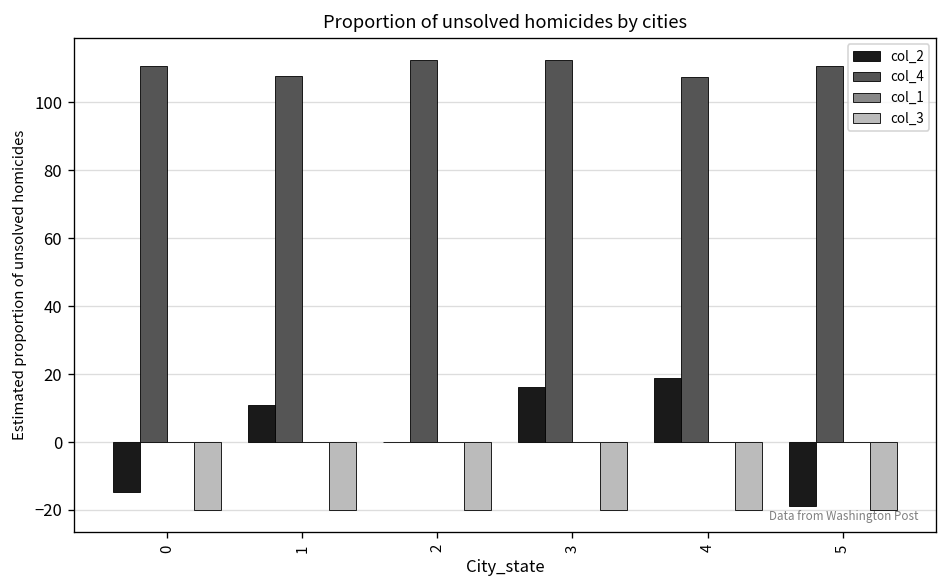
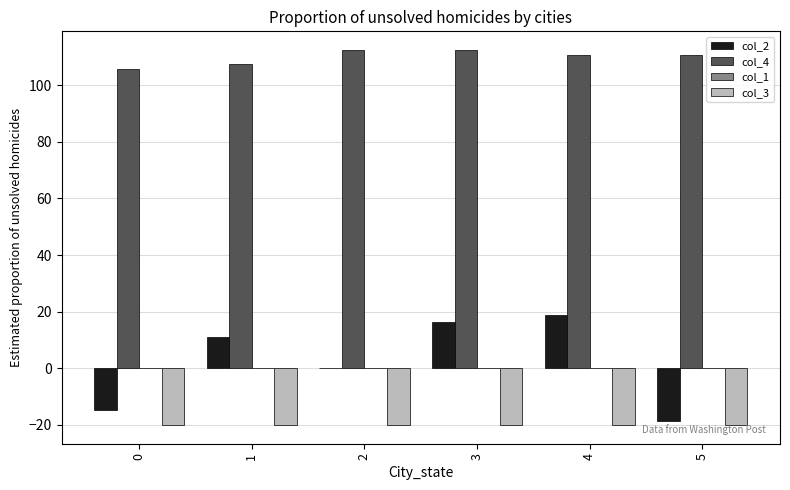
  {
    "col_2": {
      "0": -15,
      "1": 11,
      "2": 0,
      "3": 16,
      "4": 19,
      "5": -19
    },
    "col_4": {
-     "0": 111,
+     "0": 106,
      "1": 108,
      "2": 112,
      "3": 112,
-     "4": 108,
+     "4": 111,
      "5": 111
    },
    "col_1": {
      "0": 0,
      "1": 0,
      "2": 0,
      "3": 0,
      "4": 0,
      "5": 0
    },
    "col_3": {
      "0": -20,
      "1": -20,
      "2": -20,
      "3": -20,
      "4": -20,
      "5": -20
    }
  }
